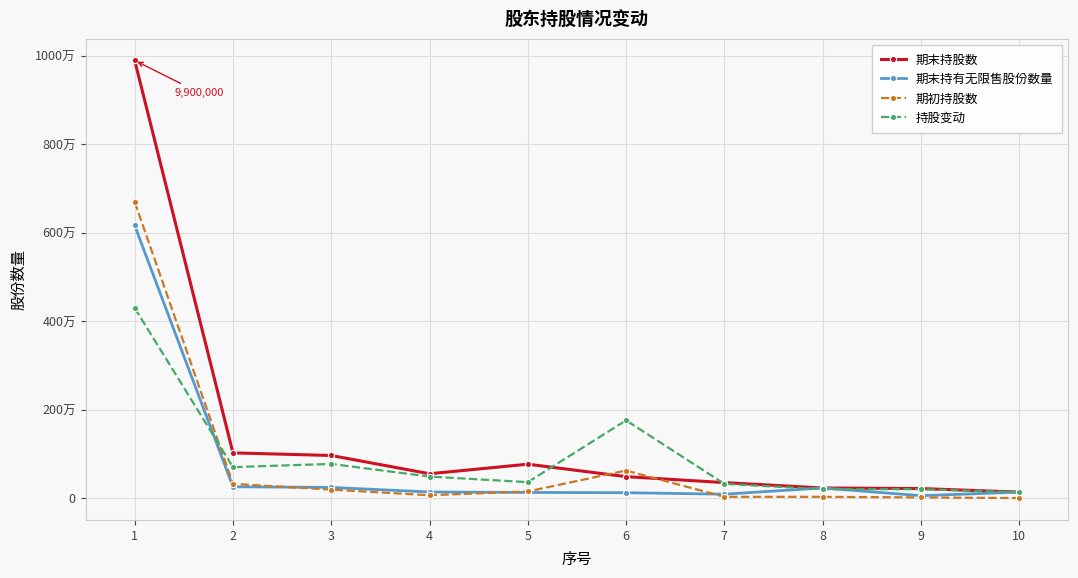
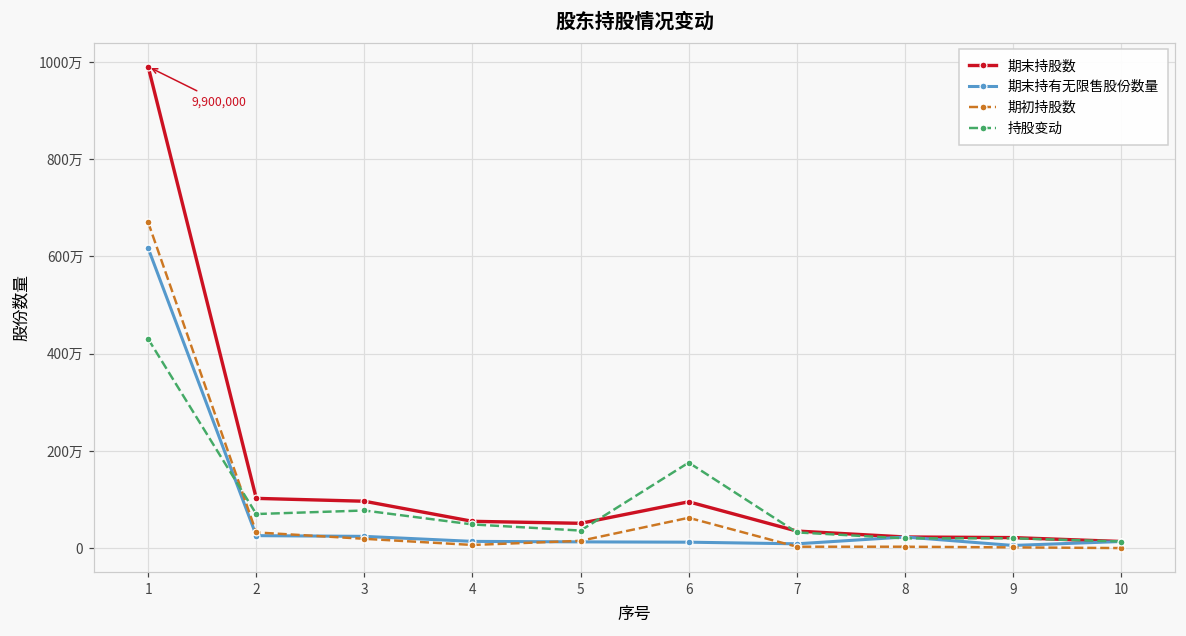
  {
    "期末持股数": {
      "2": "100万",
      "3": "100万",
      "4": "60万",
-     "5": "80万",
-     "6": "50万"
+     "5": "50万",
+     "6": "100万"
    },
    "期末持有无限售股份数量": {
      "1": "620万",
      "2": "30万",
      "4": "10万",
      "6": "10万",
      "7": "10万"
    },
    "期初持股数": {
      "1": "670万",
      "2": "30万",
      "4": "10万",
      "6": "60万",
      "7": "0万",
      "8": "0万",
      "10": "0万"
    },
    "持股变动": {
      "1": "430万",
      "2": "70万",
      "3": "80万",
      "4": "50万",
      "5": "40万",
      "6": "180万"
    }
  }
